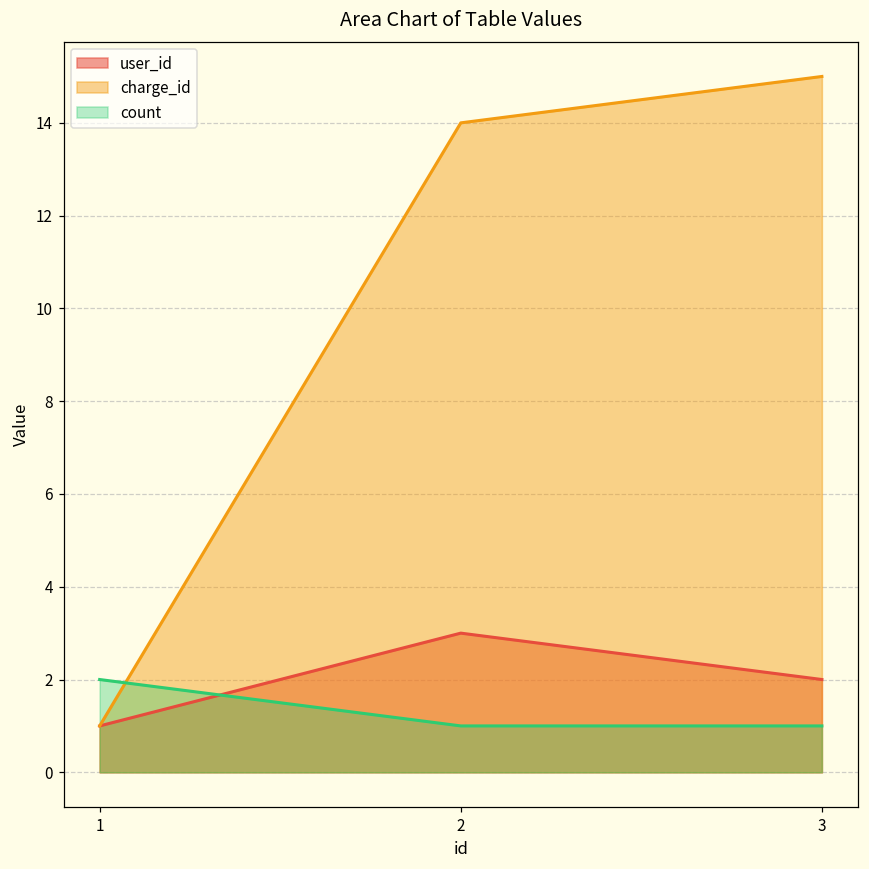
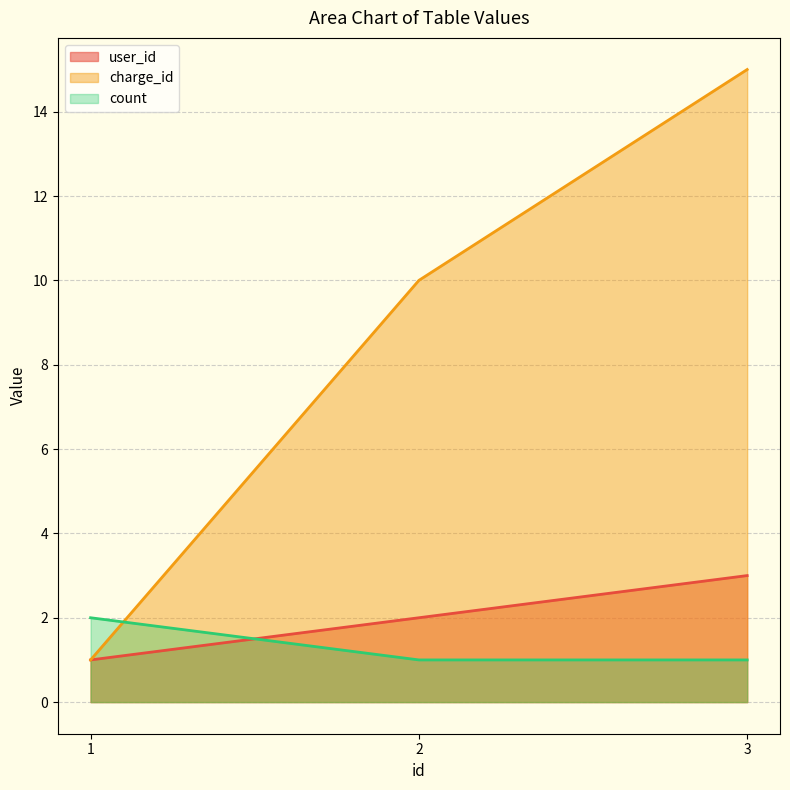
  {
    "user_id": {
-     "2": 3,
-     "3": 2
+     "2": 2,
+     "3": 3
    },
    "charge_id": {
-     "2": 14,
+     "2": 10,
      "3": 15
    },
    "count": {
      "1": 2,
      "2": 1,
      "3": 1
    }
  }
